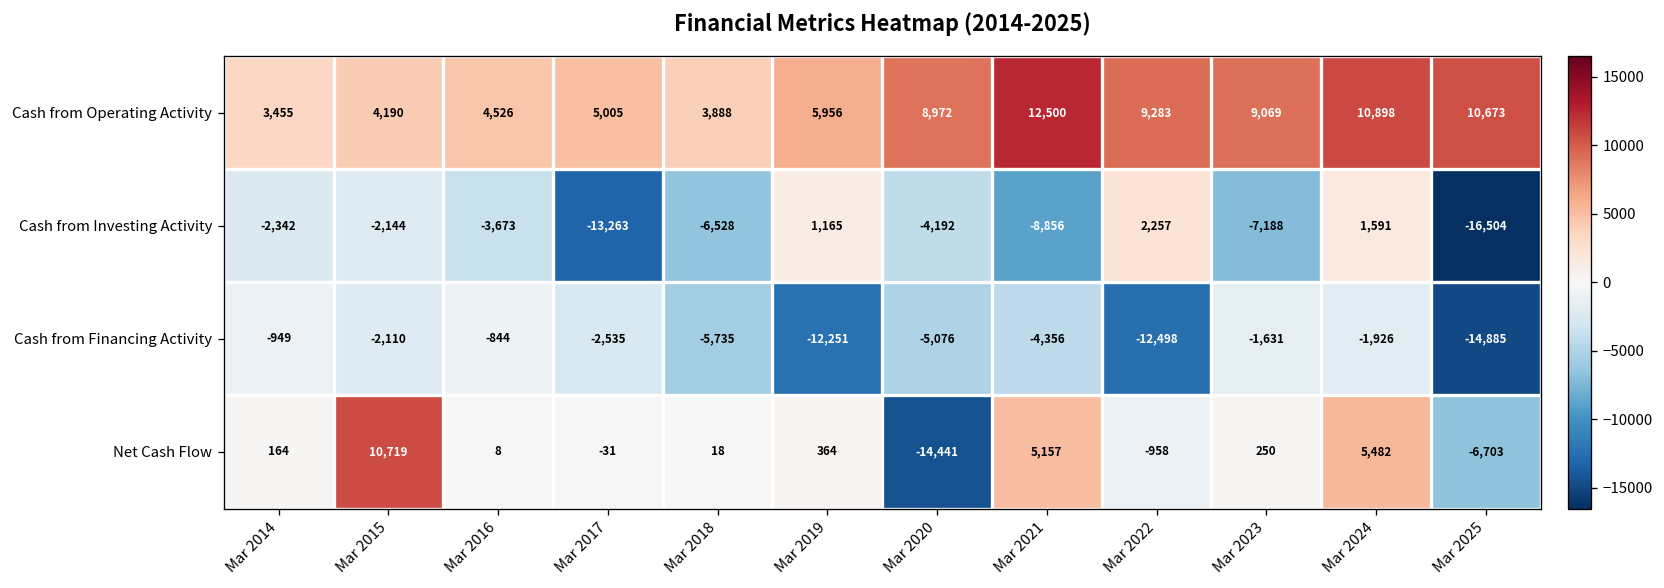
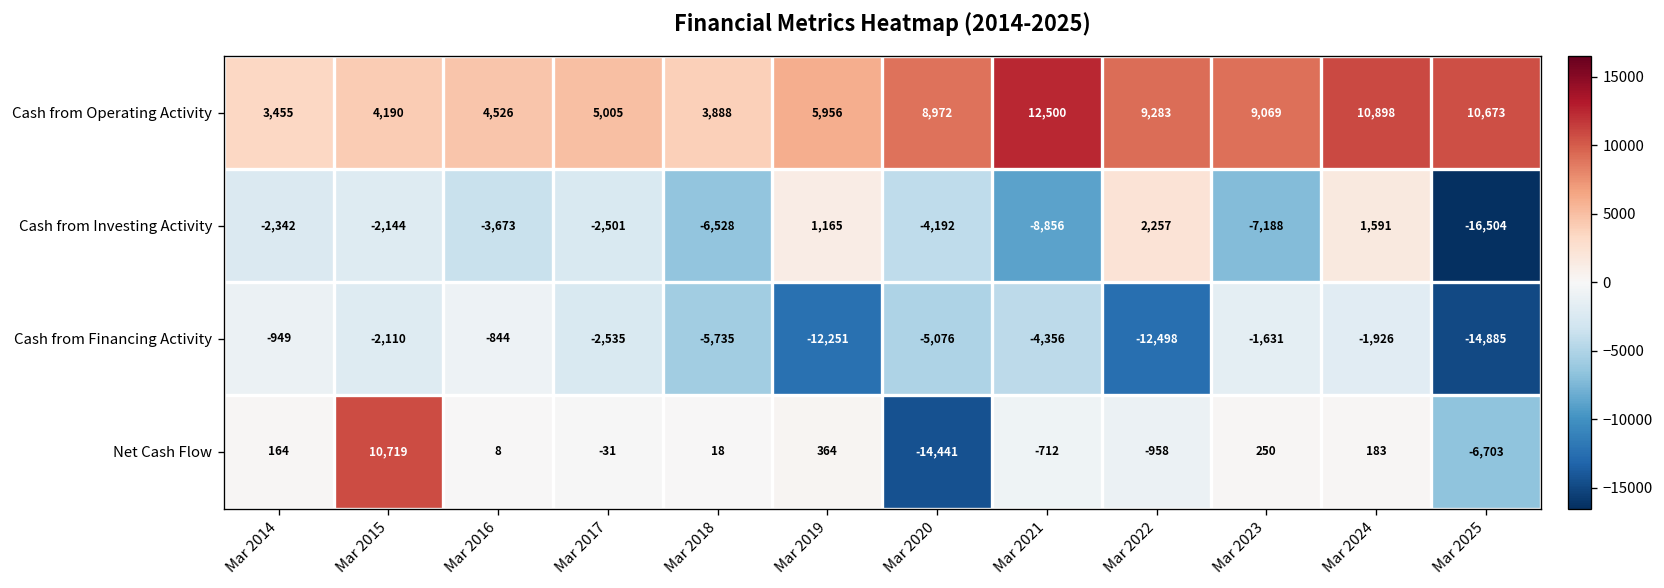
  {
    "Cash from Operating Activity": {
      "Mar 2014": "3,455",
      "Mar 2015": "4,190",
      "Mar 2016": "4,526",
      "Mar 2017": "5,005",
      "Mar 2018": "3,888",
      "Mar 2019": "5,956",
      "Mar 2020": "8,972",
      "Mar 2021": "12,500",
      "Mar 2022": "9,283",
      "Mar 2023": "9,069",
      "Mar 2024": "10,898",
      "Mar 2025": "10,673"
    },
    "Cash from Investing Activity": {
      "Mar 2014": "-2,342",
      "Mar 2015": "-2,144",
      "Mar 2016": "-3,673",
-     "Mar 2017": "-13,263",
+     "Mar 2017": "-2,501",
      "Mar 2018": "-6,528",
      "Mar 2019": "1,165",
      "Mar 2020": "-4,192",
      "Mar 2021": "-8,856",
      "Mar 2022": "2,257",
      "Mar 2023": "-7,188",
      "Mar 2024": "1,591",
      "Mar 2025": "-16,504"
    },
    "Cash from Financing Activity": {
      "Mar 2014": "-949",
      "Mar 2015": "-2,110",
      "Mar 2016": "-844",
      "Mar 2017": "-2,535",
      "Mar 2018": "-5,735",
      "Mar 2019": "-12,251",
      "Mar 2020": "-5,076",
      "Mar 2021": "-4,356",
      "Mar 2022": "-12,498",
      "Mar 2023": "-1,631",
      "Mar 2024": "-1,926",
      "Mar 2025": "-14,885"
    },
    "Net Cash Flow": {
      "Mar 2014": "164",
      "Mar 2015": "10,719",
      "Mar 2016": "8",
      "Mar 2017": "-31",
      "Mar 2018": "18",
      "Mar 2019": "364",
      "Mar 2020": "-14,441",
-     "Mar 2021": "5,157",
+     "Mar 2021": "-712",
      "Mar 2022": "-958",
      "Mar 2023": "250",
-     "Mar 2024": "5,482",
+     "Mar 2024": "183",
      "Mar 2025": "-6,703"
    }
  }
